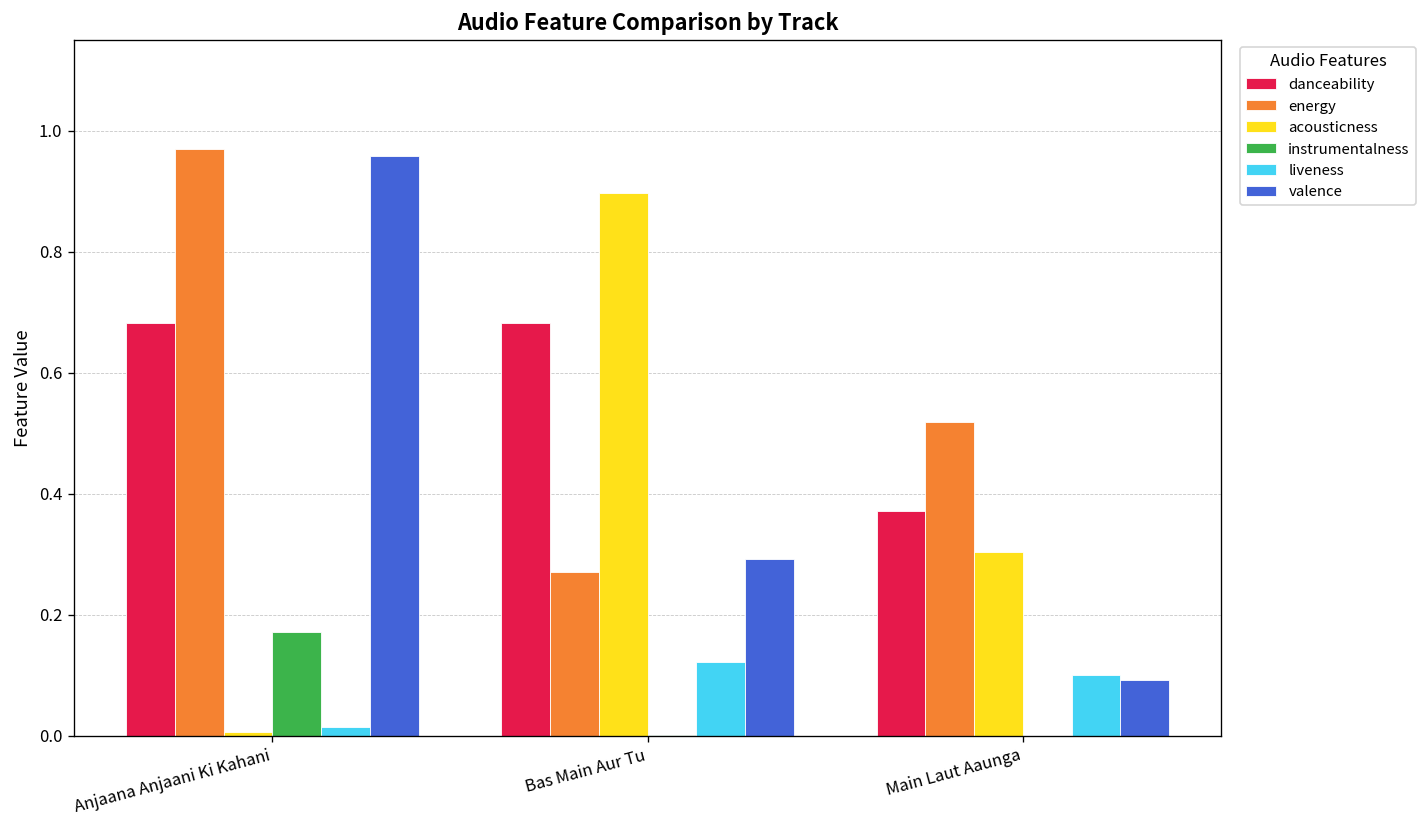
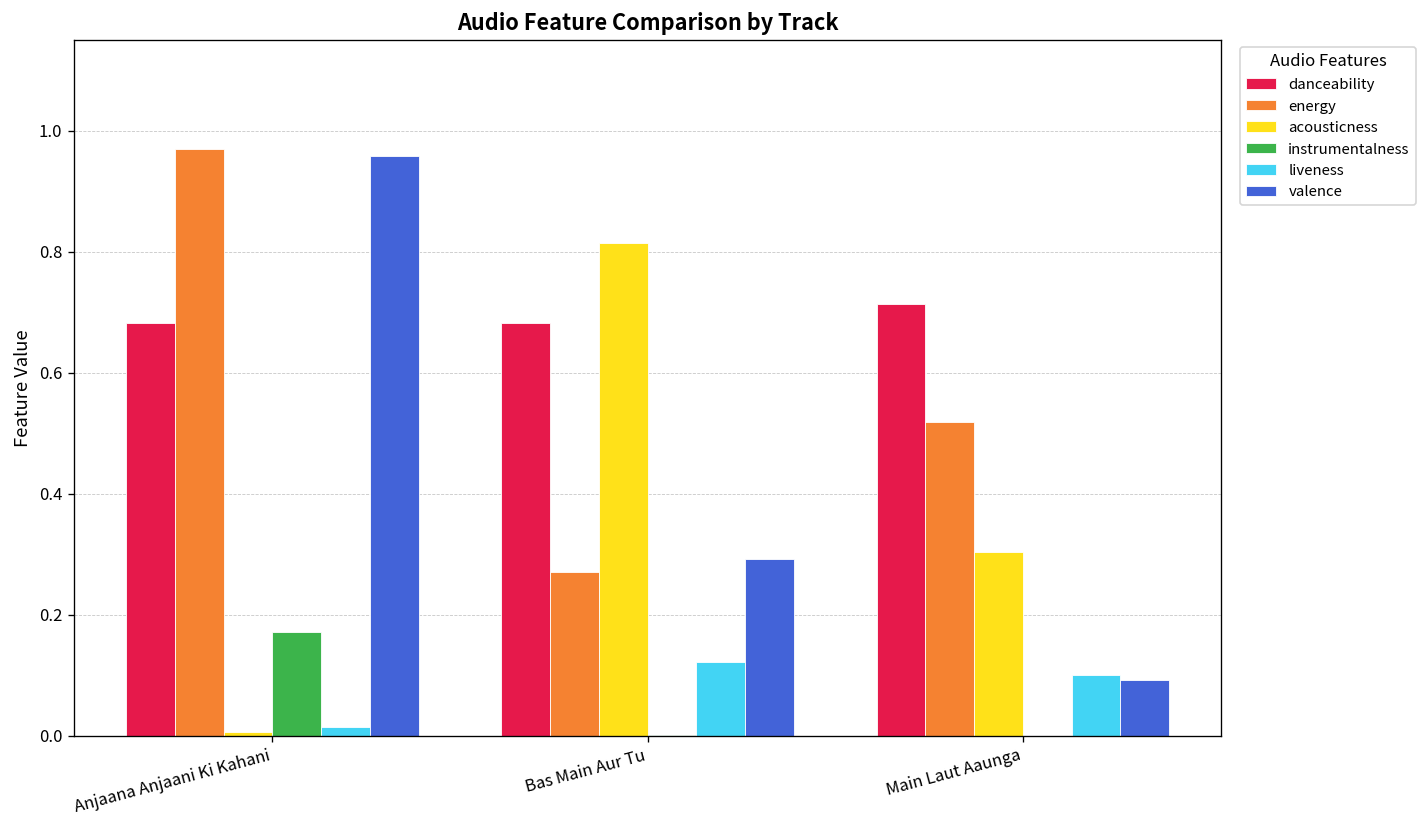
  {
    "danceability": {
      "Anjaana Anjaani Ki Kahani": 0.68,
      "Bas Main Aur Tu": 0.68,
-     "Main Laut Aaunga": 0.37
+     "Main Laut Aaunga": 0.71
    },
    "energy": {
      "Anjaana Anjaani Ki Kahani": 0.97,
      "Bas Main Aur Tu": 0.27,
      "Main Laut Aaunga": 0.52
    },
    "acousticness": {
      "Anjaana Anjaani Ki Kahani": 0.01,
-     "Bas Main Aur Tu": 0.90,
+     "Bas Main Aur Tu": 0.82,
      "Main Laut Aaunga": 0.30
    },
    "instrumentalness": {
      "Anjaana Anjaani Ki Kahani": 0.17,
      "Main Laut Aaunga": 0.00
    },
    "liveness": {
      "Anjaana Anjaani Ki Kahani": 0.01,
      "Bas Main Aur Tu": 0.12,
      "Main Laut Aaunga": 0.10
    },
    "valence": {
      "Anjaana Anjaani Ki Kahani": 0.96,
      "Bas Main Aur Tu": 0.29,
      "Main Laut Aaunga": 0.09
    }
  }
